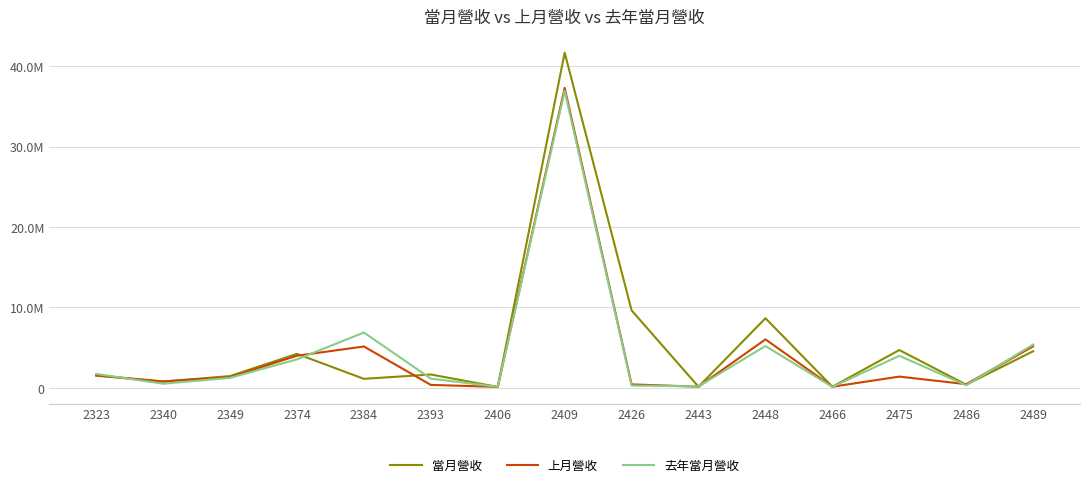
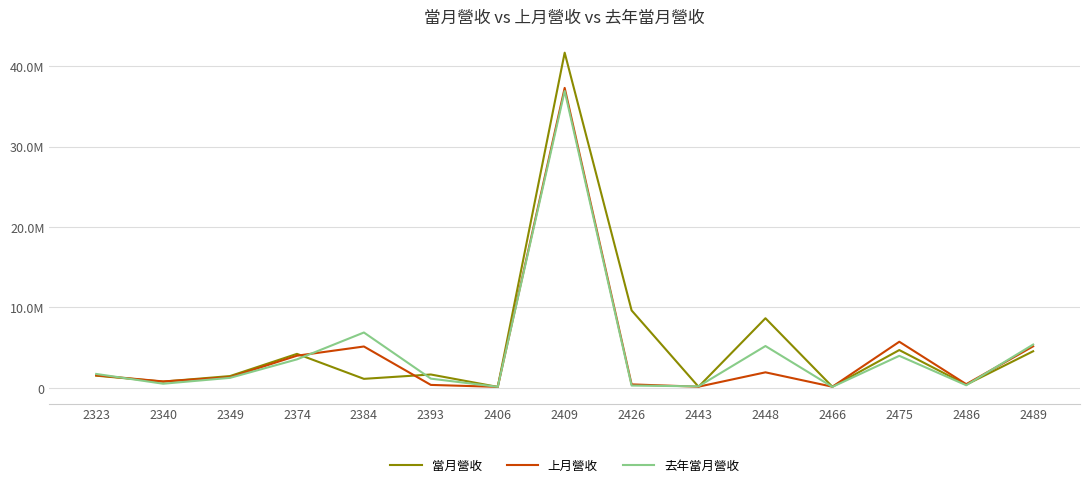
  {
    "當月營收": {
      "2384": 1000000,
      "2393": 2000000,
      "2409": 42000000,
      "2426": 10000000,
      "2448": 9000000,
      "2475": 5000000,
      "2489": 5000000
    },
    "上月營收": {
      "2384": 5000000,
      "2393": 0,
      "2409": 37000000,
-     "2448": 6000000,
-     "2475": 1000000
+     "2448": 2000000,
+     "2475": 6000000
    },
    "去年當月營收": {
      "2374": 4000000,
      "2384": 7000000,
      "2393": 1000000,
      "2409": 37000000,
      "2448": 5000000,
      "2475": 4000000
    }
  }
